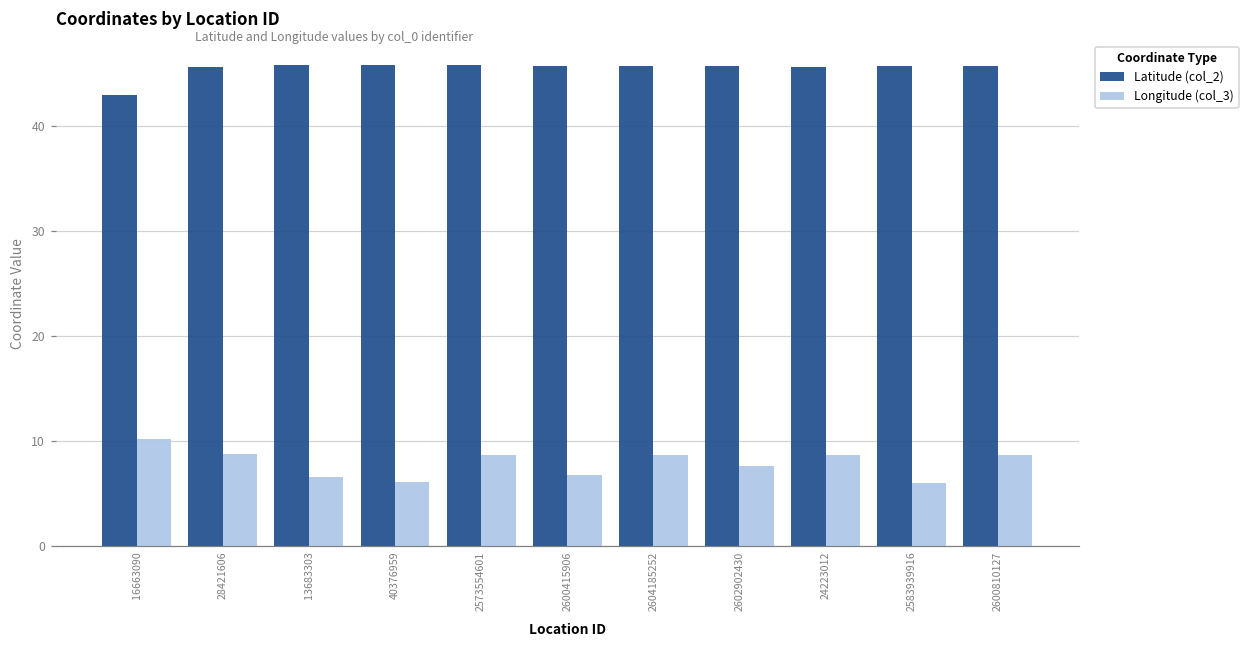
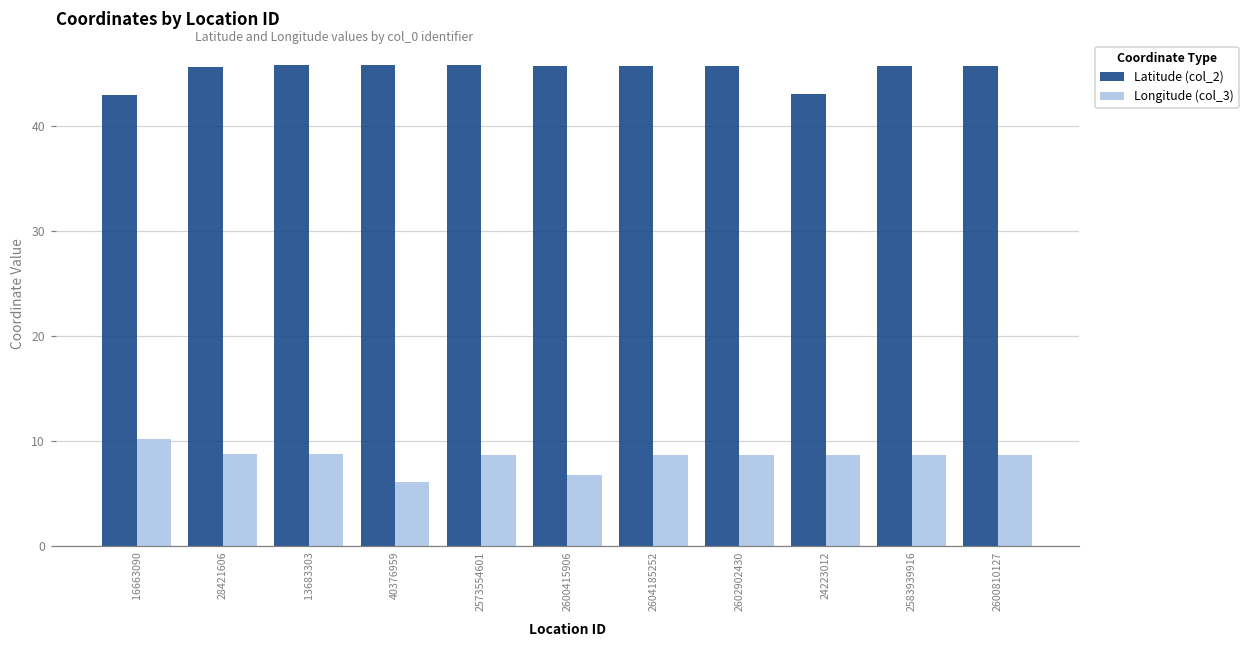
  {
    "Latitude (col_2)": {
      "16663090": 43,
      "28421606": 46,
      "13683303": 46,
      "40376959": 46,
      "2573554601": 46,
      "2600415906": 46,
      "2604185252": 46,
      "2602902430": 46,
-     "24223012": 46,
+     "24223012": 43,
      "2583939916": 46,
      "2600810127": 46
    },
    "Longitude (col_3)": {
      "16663090": 10,
      "28421606": 9,
-     "13683303": 7,
+     "13683303": 9,
      "40376959": 6,
      "2573554601": 9,
      "2600415906": 7,
      "2604185252": 9,
-     "2602902430": 8,
+     "2602902430": 9,
      "24223012": 9,
-     "2583939916": 6,
+     "2583939916": 9,
      "2600810127": 9
    }
  }
